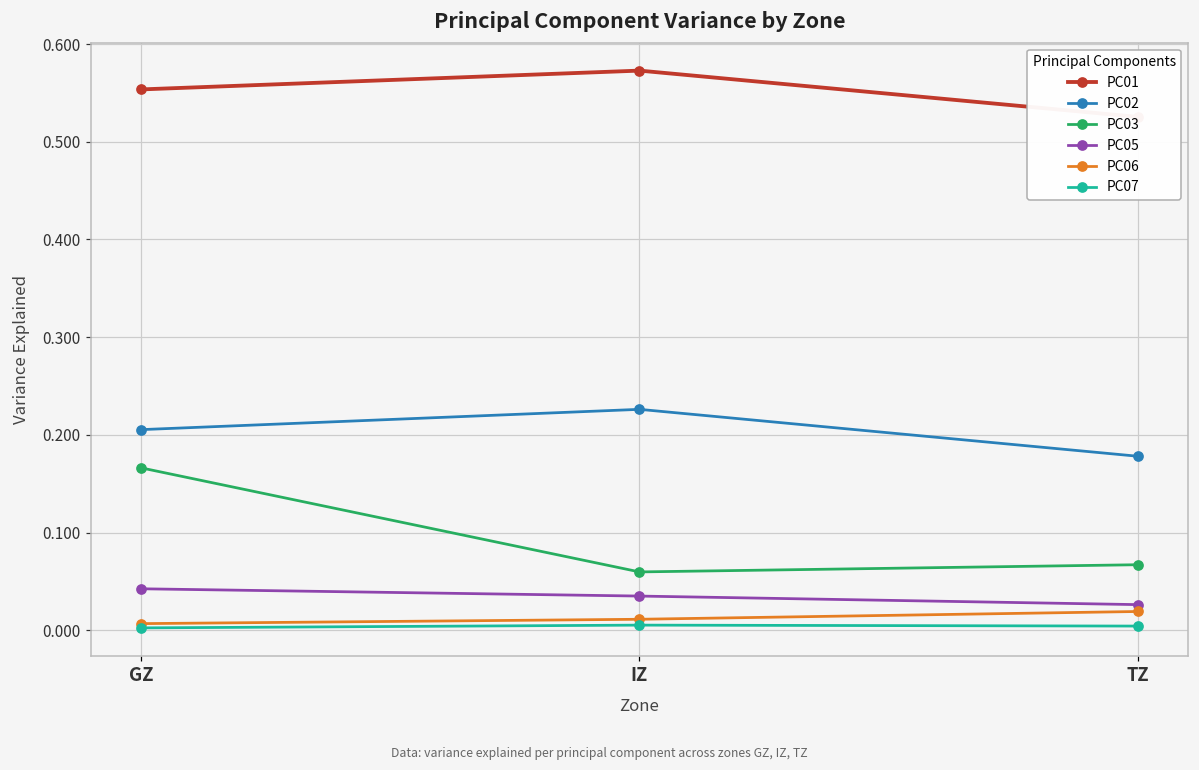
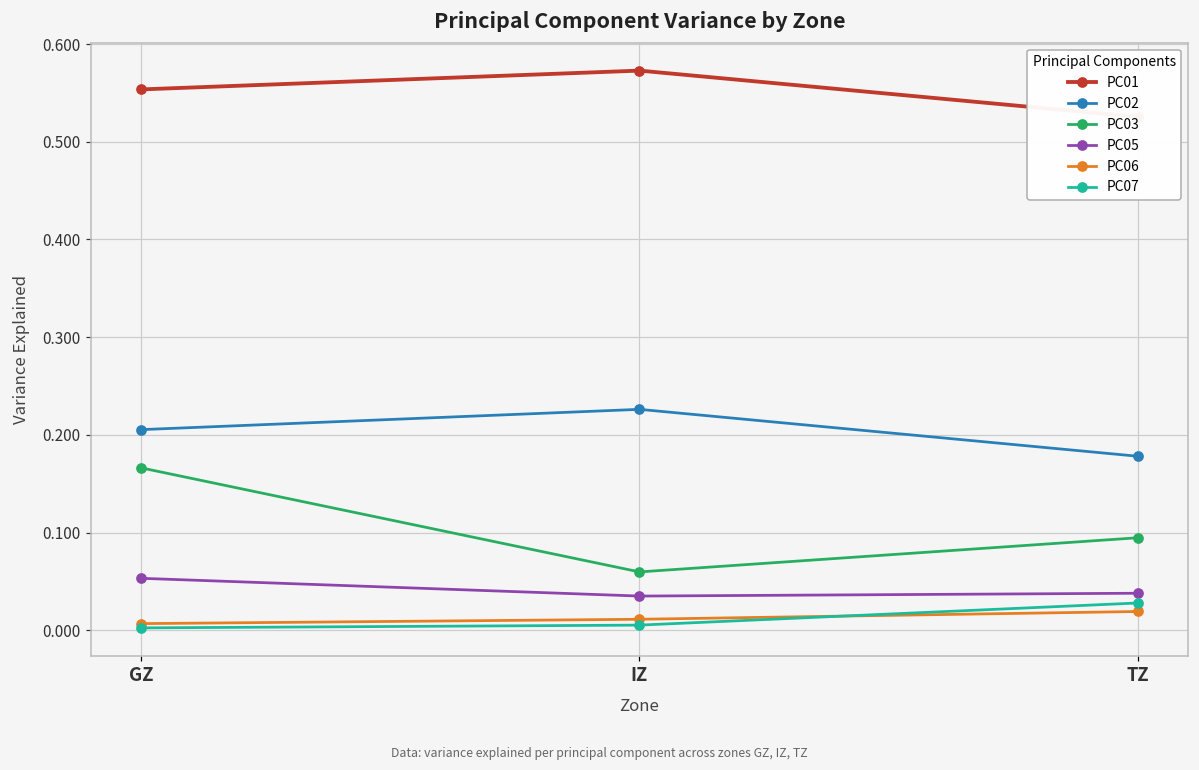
  {
    "PC01": {
      "GZ": 0.55,
      "IZ": 0.57
    },
    "PC02": {
      "GZ": 0.21,
      "IZ": 0.23,
      "TZ": 0.18
    },
    "PC03": {
      "GZ": 0.17,
      "IZ": 0.06,
-     "TZ": 0.07
+     "TZ": 0.09
    },
    "PC05": {
-     "GZ": 0.04,
+     "GZ": 0.05,
      "IZ": 0.04,
-     "TZ": 0.03
+     "TZ": 0.04
    },
    "PC06": {
      "GZ": 0.01,
      "IZ": 0.01,
      "TZ": 0.02
    },
    "PC07": {
      "GZ": 0.00,
      "IZ": 0.01,
-     "TZ": 0.00
+     "TZ": 0.03
    }
  }
